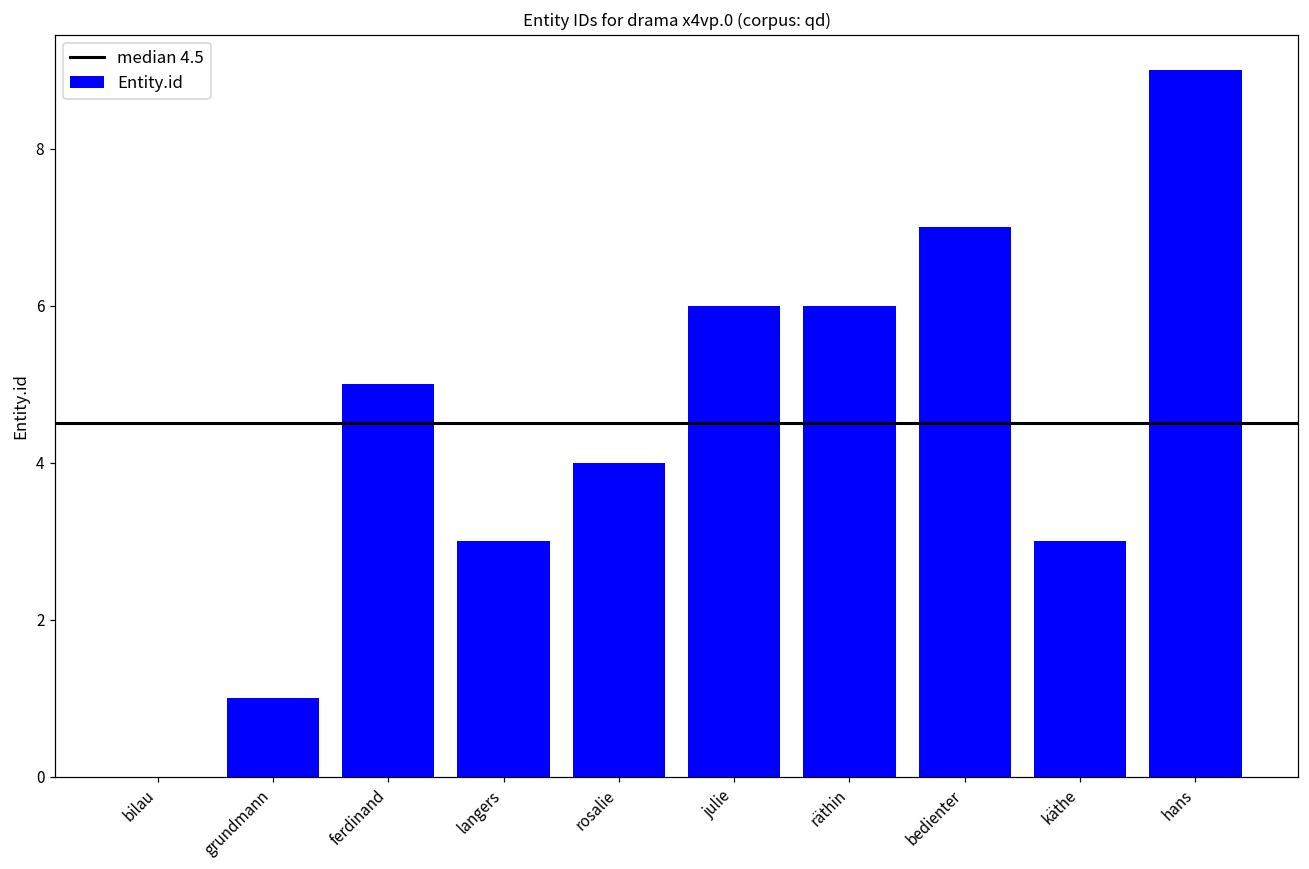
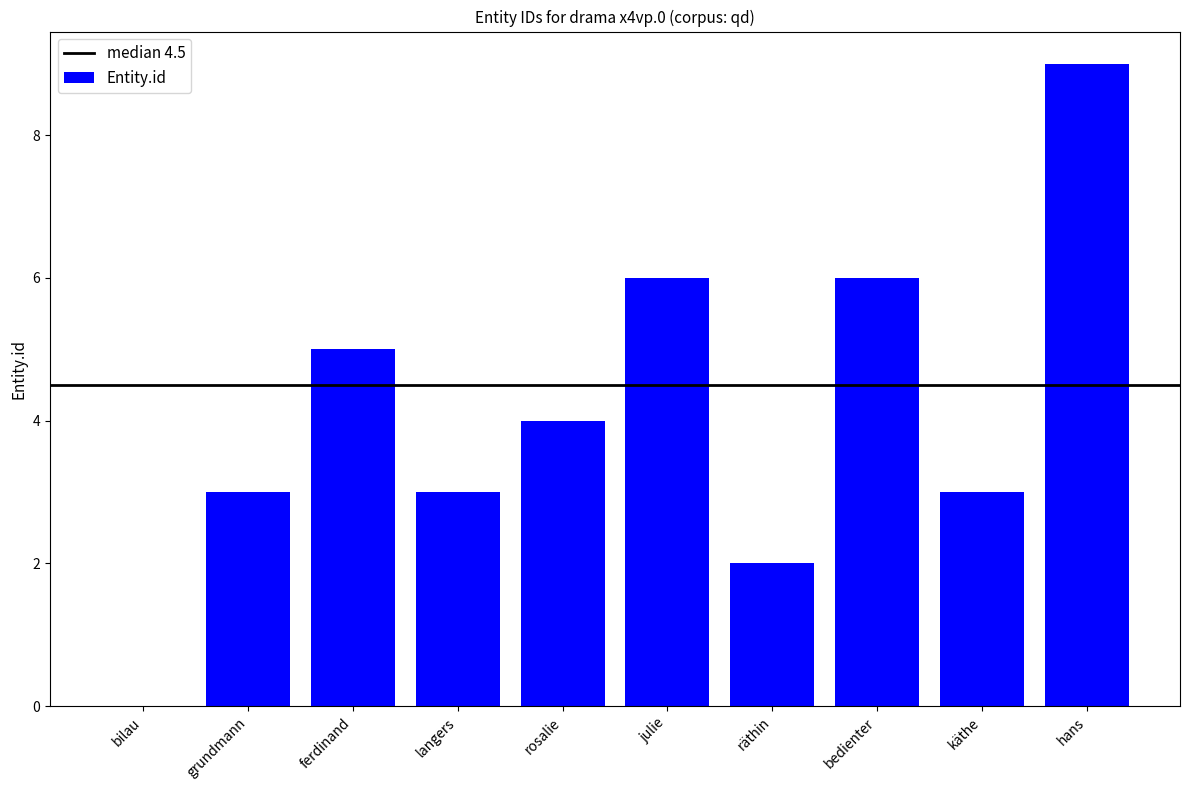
  {
    "bilau": 0,
-   "grundmann": 1,
+   "grundmann": 3,
    "ferdinand": 5,
    "langers": 3,
    "rosalie": 4,
    "julie": 6,
-   "räthin": 6,
-   "bedienter": 7,
+   "räthin": 2,
+   "bedienter": 6,
    "käthe": 3,
    "hans": 9
  }
